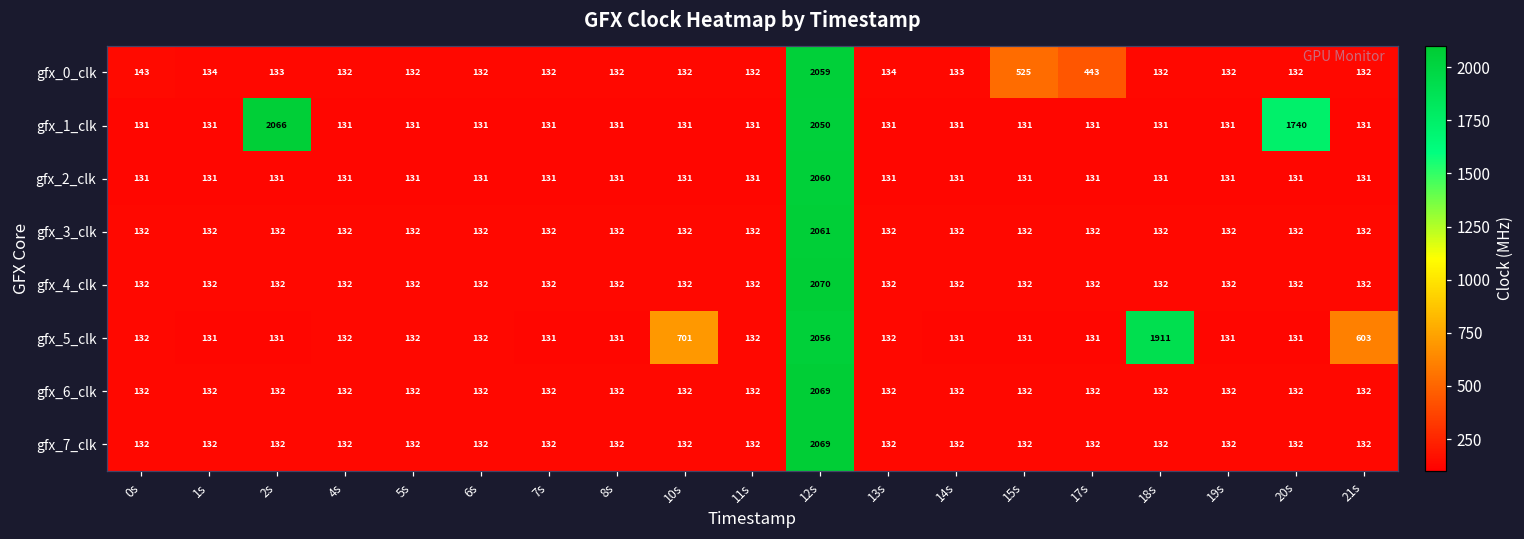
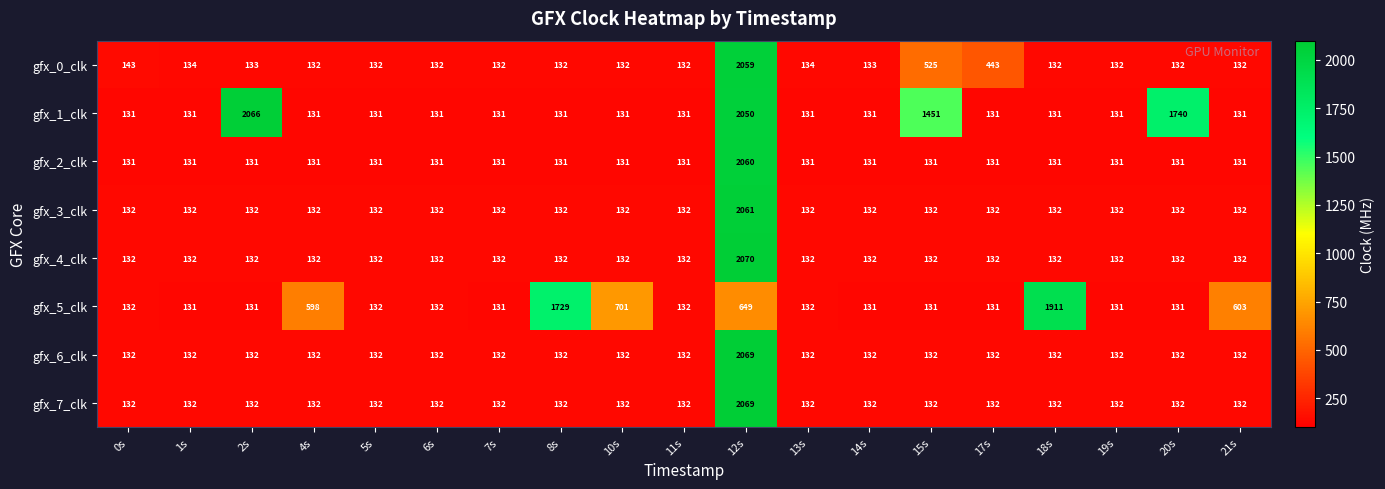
  {
    "gfx_0_clk": {
      "0s": 143,
      "1s": 134,
      "2s": 133,
      "4s": 132,
      "5s": 132,
      "6s": 132,
      "7s": 132,
      "8s": 132,
      "10s": 132,
      "11s": 132,
      "12s": 2059,
      "13s": 134,
      "14s": 133,
      "15s": 525,
      "17s": 443,
      "18s": 132,
      "19s": 132,
      "20s": 132
    },
    "gfx_1_clk": {
      "0s": 131,
      "1s": 131,
      "2s": 2066,
      "4s": 131,
      "5s": 131,
      "6s": 131,
      "7s": 131,
      "8s": 131,
      "10s": 131,
      "11s": 131,
      "12s": 2050,
      "13s": 131,
      "14s": 131,
-     "15s": 131,
+     "15s": 1451,
      "17s": 131,
      "18s": 131,
      "19s": 131,
      "20s": 1740,
      "21s": 131
    },
    "gfx_2_clk": {
      "0s": 131,
      "1s": 131,
      "2s": 131,
      "4s": 131,
      "5s": 131,
      "6s": 131,
      "7s": 131,
      "8s": 131,
      "10s": 131,
      "11s": 131,
      "12s": 2060,
      "13s": 131,
      "14s": 131,
      "15s": 131,
      "17s": 131,
      "18s": 131,
      "19s": 131,
      "20s": 131,
      "21s": 131
    },
    "gfx_3_clk": {
      "0s": 132,
      "1s": 132,
      "2s": 132,
      "4s": 132,
      "5s": 132,
      "6s": 132,
      "7s": 132,
      "8s": 132,
      "10s": 132,
      "11s": 132,
      "12s": 2061,
      "13s": 132,
      "14s": 132,
      "15s": 132,
      "17s": 132,
      "18s": 132,
      "19s": 132,
      "20s": 132,
      "21s": 132
    },
    "gfx_4_clk": {
      "0s": 132,
      "1s": 132,
      "2s": 132,
      "4s": 132,
      "5s": 132,
      "6s": 132,
      "7s": 132,
      "8s": 132,
      "10s": 132,
      "11s": 132,
      "12s": 2070,
      "13s": 132,
      "14s": 132,
      "15s": 132,
      "17s": 132,
      "18s": 132,
      "19s": 132,
      "20s": 132,
      "21s": 132
    },
    "gfx_5_clk": {
      "0s": 132,
      "1s": 131,
      "2s": 131,
-     "4s": 132,
+     "4s": 598,
      "5s": 132,
      "6s": 132,
      "7s": 131,
-     "8s": 131,
+     "8s": 1729,
      "10s": 701,
      "11s": 132,
-     "12s": 2056,
+     "12s": 649,
      "13s": 132,
      "14s": 131,
      "15s": 131,
      "17s": 131,
      "18s": 1911,
      "19s": 131,
      "20s": 131,
      "21s": 603
    },
    "gfx_6_clk": {
      "0s": 132,
      "1s": 132,
      "2s": 132,
      "4s": 132,
      "5s": 132,
      "6s": 132,
      "7s": 132,
      "8s": 132,
      "10s": 132,
      "11s": 132,
      "12s": 2069,
      "13s": 132,
      "14s": 132,
      "15s": 132,
      "17s": 132,
      "18s": 132,
      "19s": 132,
      "20s": 132,
      "21s": 132
    },
    "gfx_7_clk": {
      "0s": 132,
      "1s": 132,
      "2s": 132,
      "4s": 132,
      "5s": 132,
      "6s": 132,
      "7s": 132,
      "8s": 132,
      "10s": 132,
      "11s": 132,
      "12s": 2069,
      "13s": 132,
      "14s": 132,
      "15s": 132,
      "17s": 132,
      "18s": 132,
      "19s": 132,
      "20s": 132,
      "21s": 132
    }
  }
